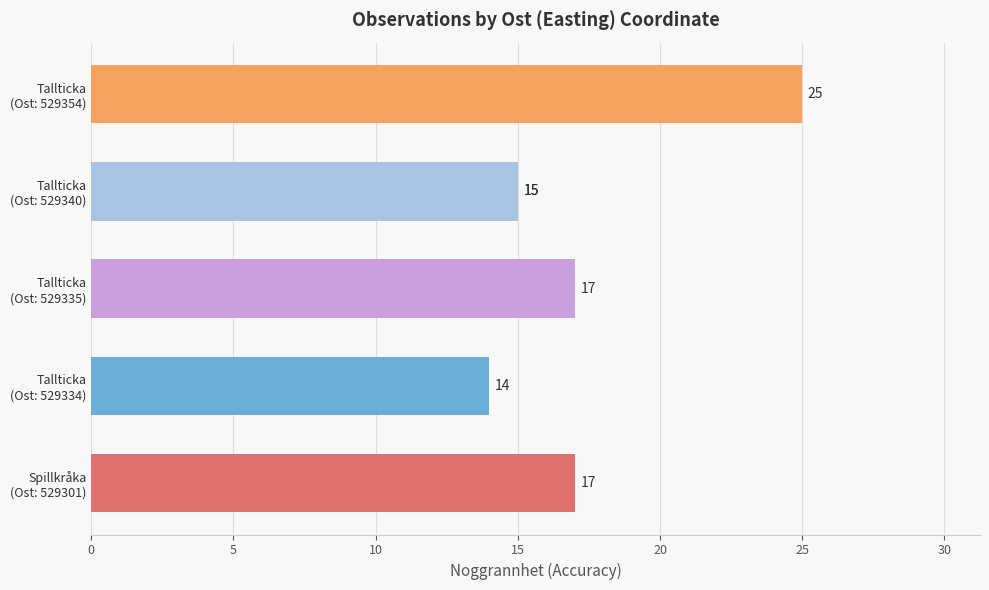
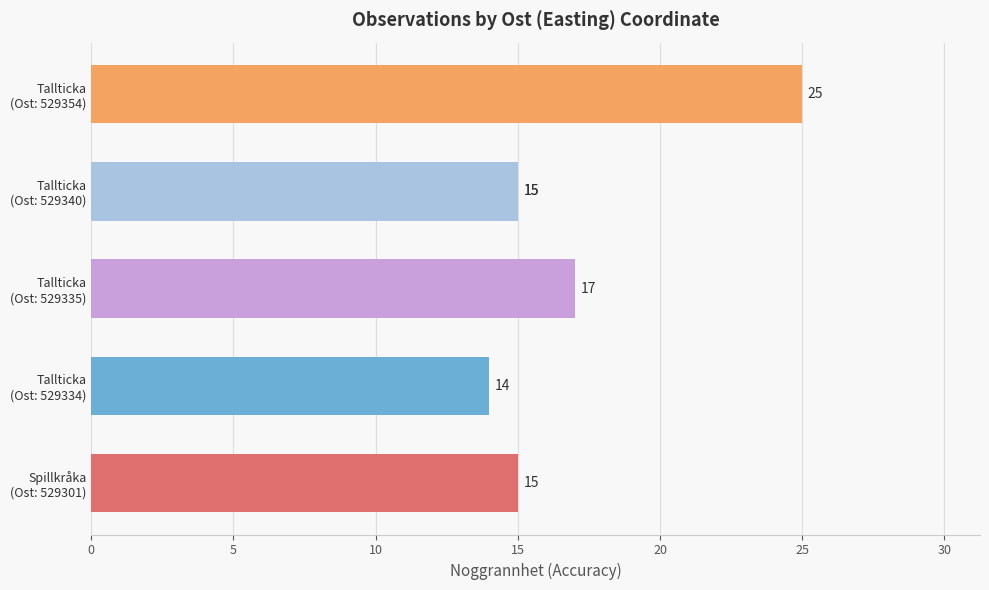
  {
    "Tallticka (Ost: 529354)": 25,
    "Tallticka (Ost: 529335)": 17,
    "Tallticka (Ost: 529334)": 14,
-   "Spillkråka (Ost: 529301)": 17
+   "Spillkråka (Ost: 529301)": 15
  }
